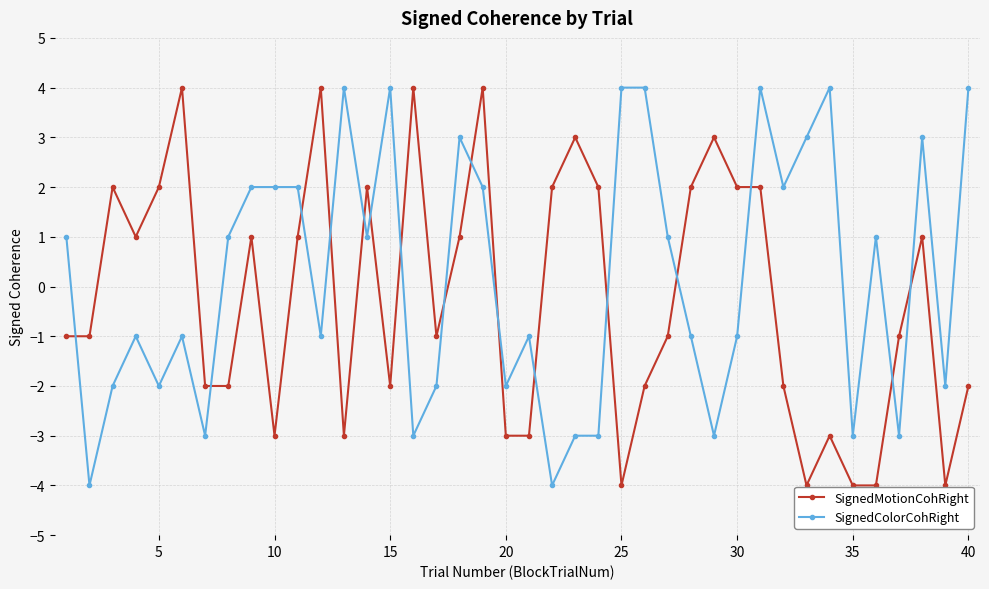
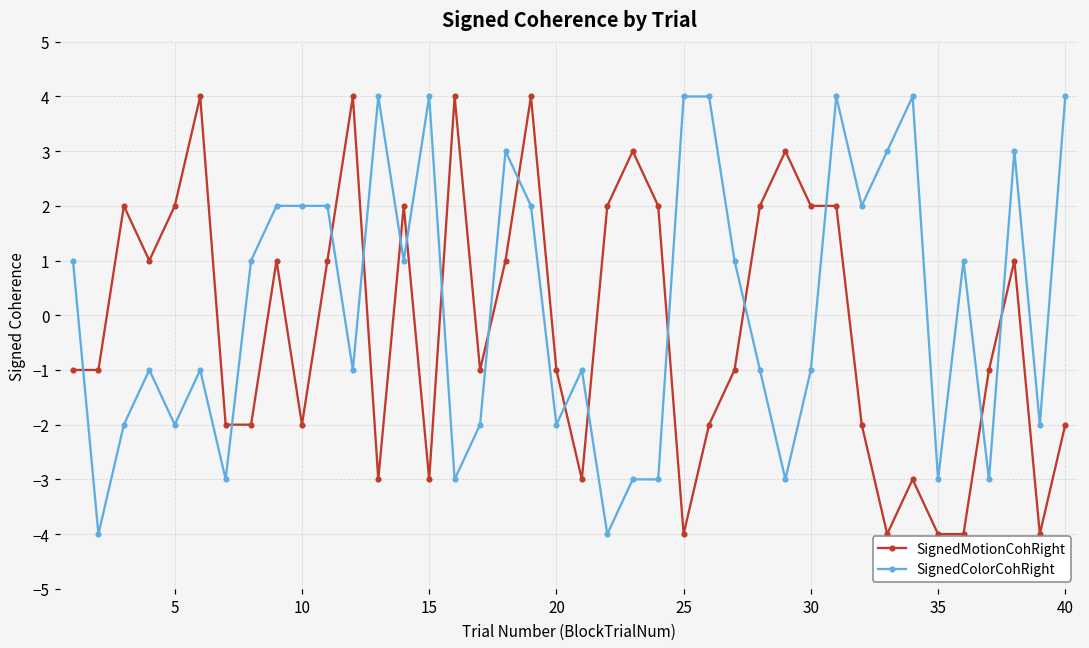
  {
    "SignedMotionCohRight": {
      "5": 2,
-     "10": -3,
-     "15": -2,
-     "20": -3,
+     "10": -2,
+     "15": -3,
+     "20": -1,
      "25": -4,
      "30": 2,
      "35": -4,
      "40": -2
    },
    "SignedColorCohRight": {
      "5": -2,
      "10": 2,
      "15": 4,
      "20": -2,
      "25": 4,
      "30": -1,
      "35": -3,
      "40": 4
    }
  }
